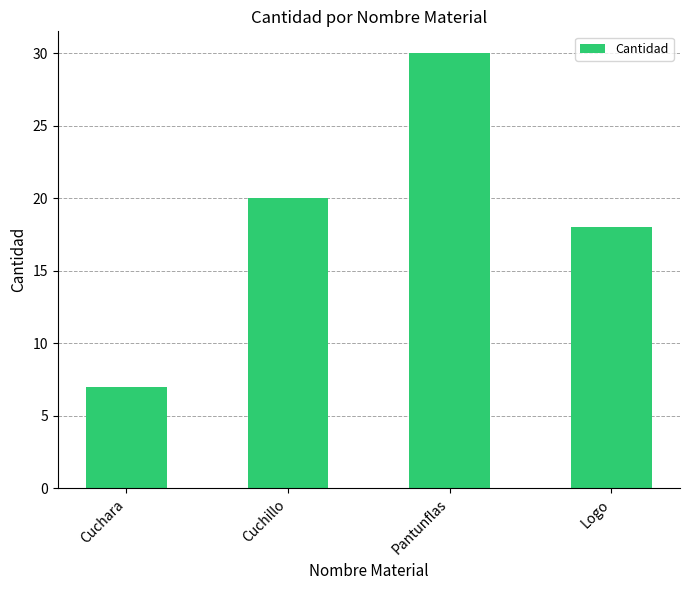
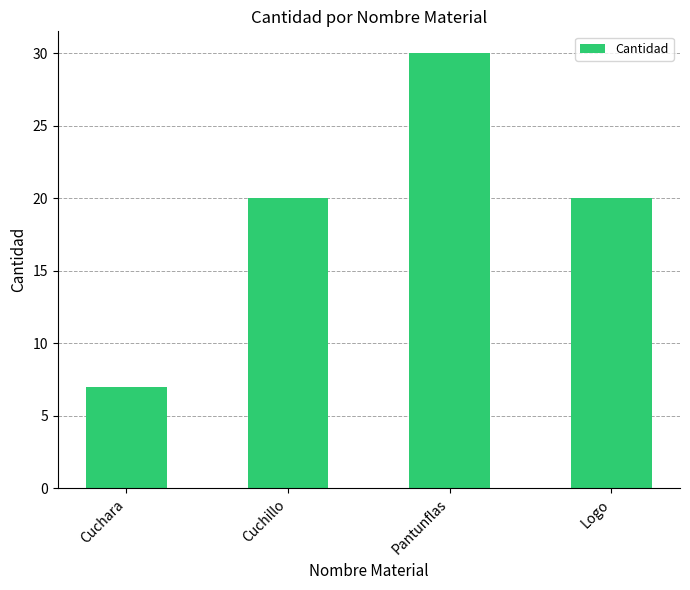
  {
    "Cuchara": 7,
    "Cuchillo": 20,
    "Pantunflas": 30,
-   "Logo": 18
+   "Logo": 20
  }
